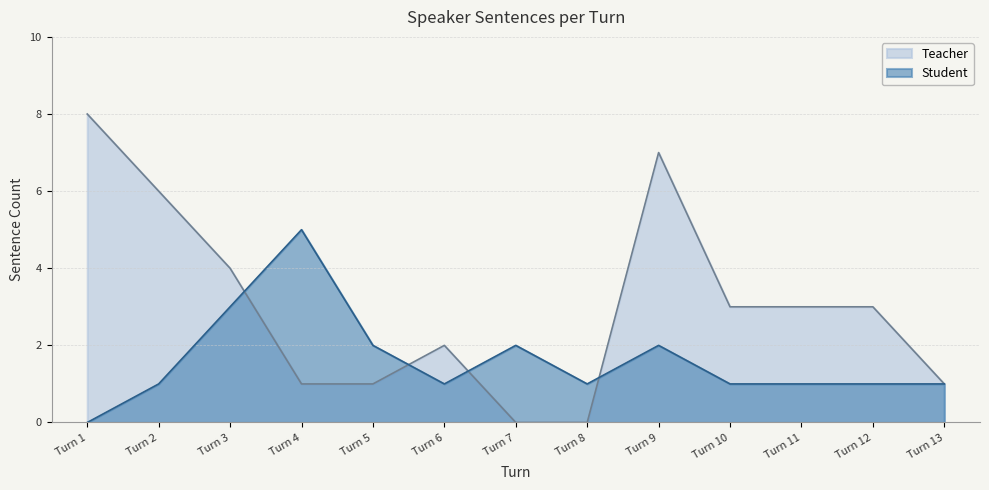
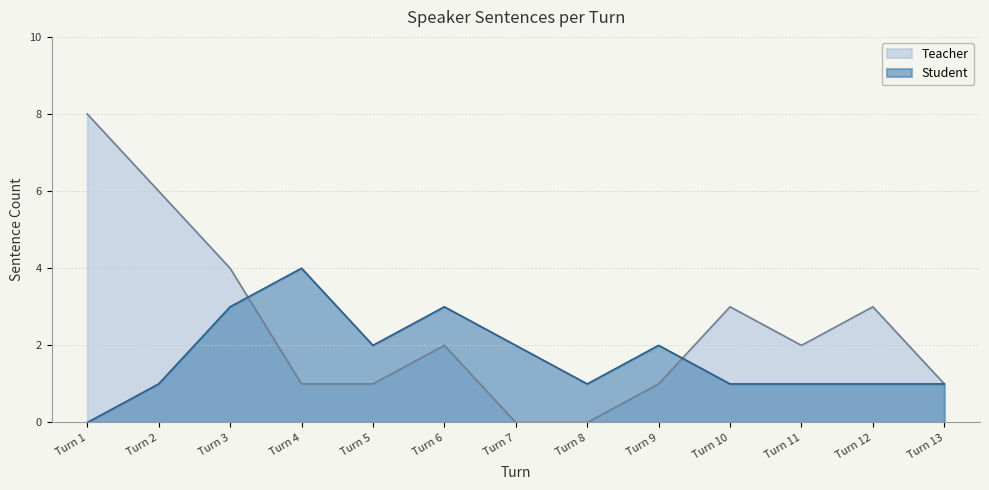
  {
    "Teacher": {
      "Turn 1": 8,
      "Turn 2": 6,
      "Turn 3": 4,
      "Turn 4": 1,
      "Turn 5": 1,
      "Turn 6": 2,
      "Turn 7": 0,
      "Turn 8": 0,
-     "Turn 9": 7,
+     "Turn 9": 1,
      "Turn 10": 3,
-     "Turn 11": 3,
+     "Turn 11": 2,
      "Turn 12": 3
    },
    "Student": {
      "Turn 1": 0,
      "Turn 2": 1,
      "Turn 3": 3,
-     "Turn 4": 5,
+     "Turn 4": 4,
      "Turn 5": 2,
-     "Turn 6": 1,
+     "Turn 6": 3,
      "Turn 7": 2,
      "Turn 8": 1,
      "Turn 9": 2,
      "Turn 10": 1,
      "Turn 11": 1,
      "Turn 12": 1
    }
  }
